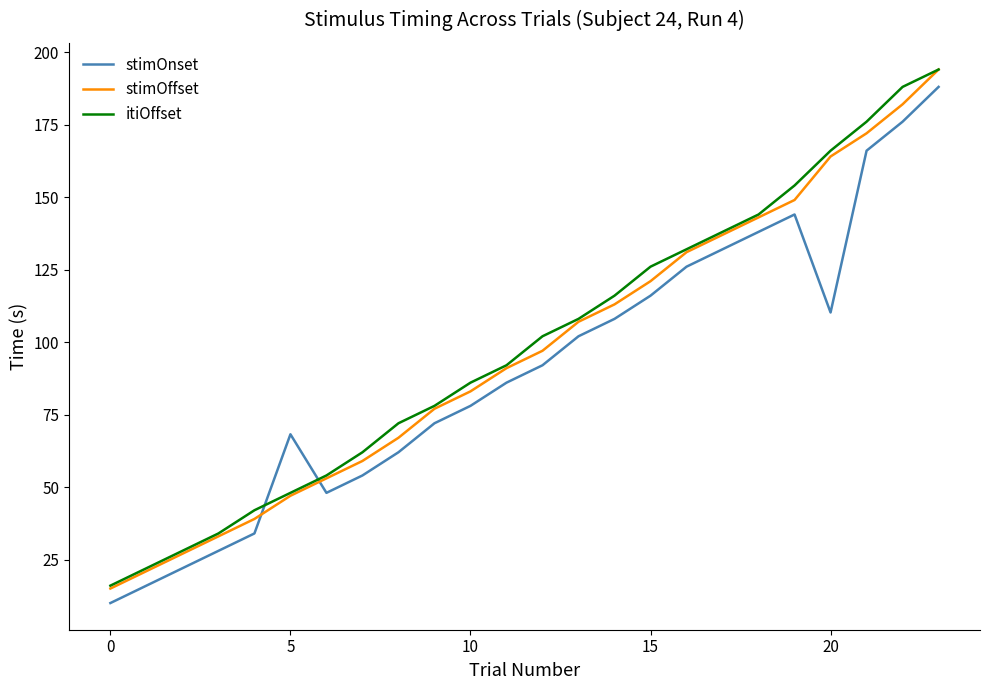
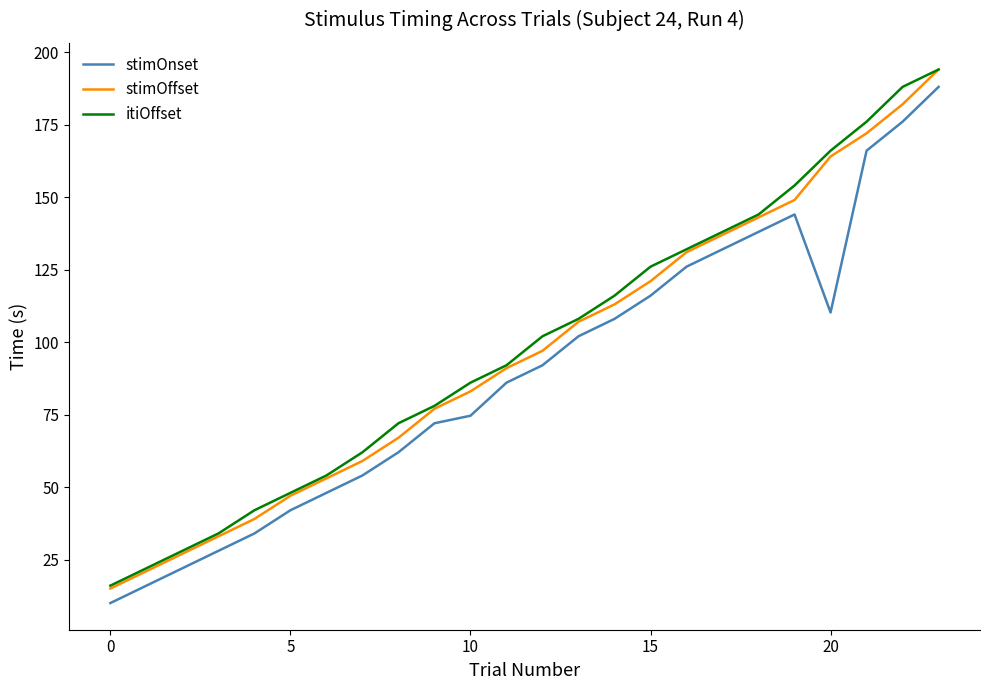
  {
    "stimOnset": {
      "0": 10,
-     "5": 68,
-     "10": 78,
+     "5": 42,
+     "10": 75,
      "15": 116,
      "20": 110
    },
    "stimOffset": {
      "0": 15,
      "5": 47,
      "10": 83,
      "15": 121,
      "20": 164
    },
    "itiOffset": {
      "0": 16,
      "5": 48,
      "10": 86,
      "15": 126,
      "20": 166
    }
  }
